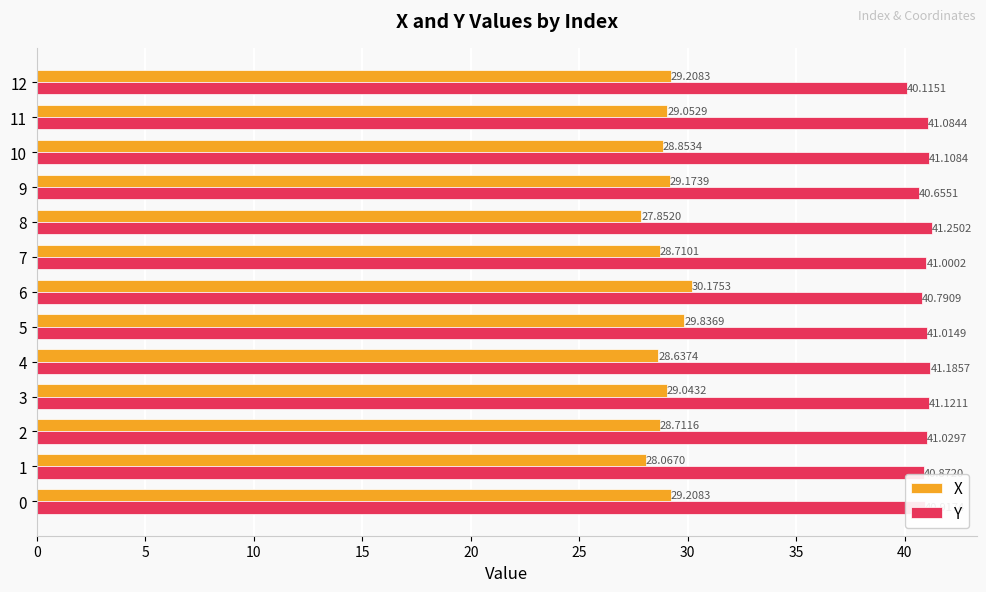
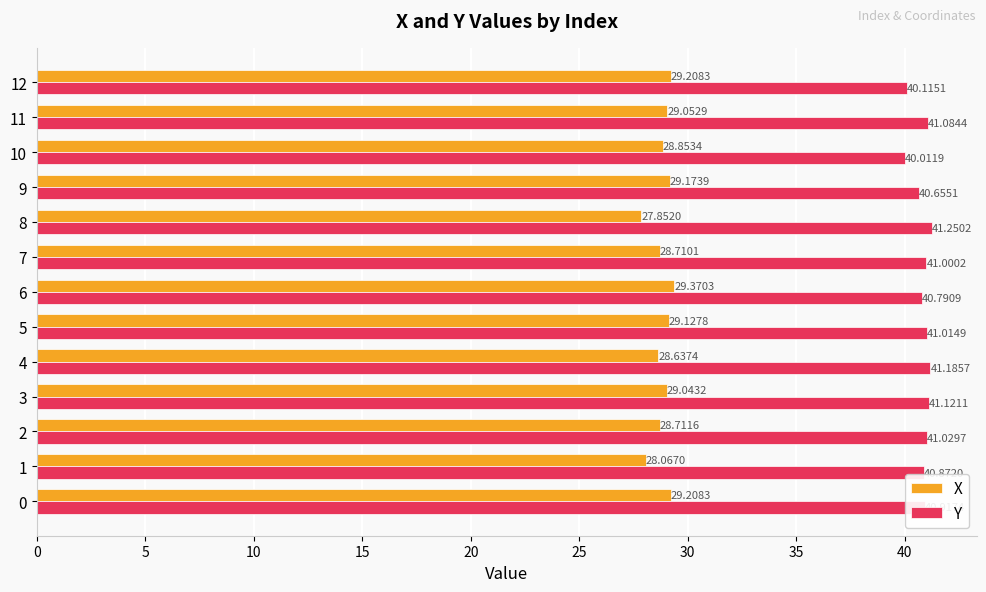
  {
    "X": {
      "12": 29.2083,
      "11": 29.0529,
      "10": 28.8534,
      "9": 29.1739,
      "8": 27.8520,
      "7": 28.7101,
-     "6": 30.1753,
-     "5": 29.8369,
+     "6": 29.3703,
+     "5": 29.1278,
      "4": 28.6374,
      "3": 29.0432,
      "2": 28.7116,
      "1": 28.0670,
      "0": 29.2083
    },
    "Y": {
      "12": 40.1151,
      "11": 41.0844,
-     "10": 41.1084,
+     "10": 40.0119,
      "9": 40.6551,
      "8": 41.2502,
      "7": 41.0002,
      "6": 40.7909,
      "5": 41.0149,
      "4": 41.1857,
      "3": 41.1211,
      "2": 41.0297
    }
  }
